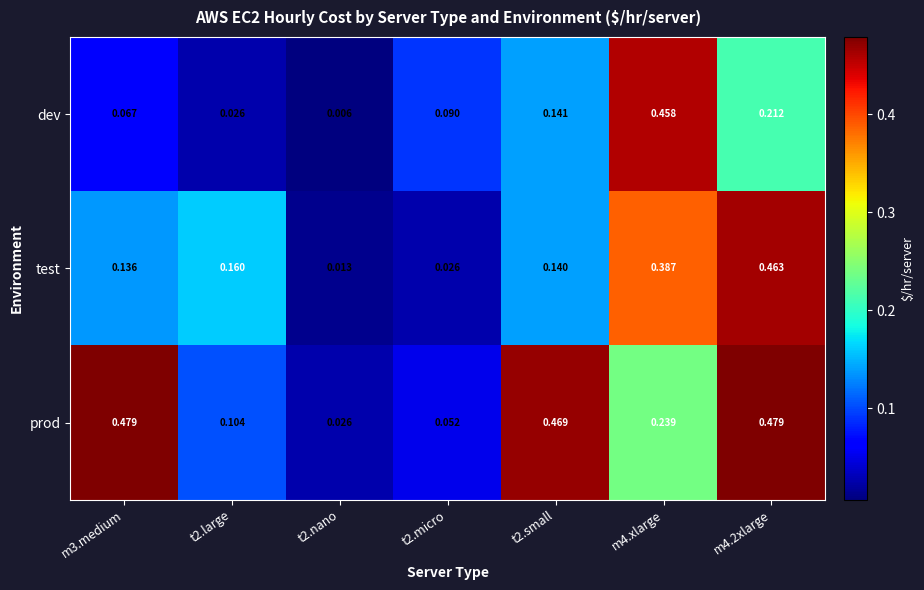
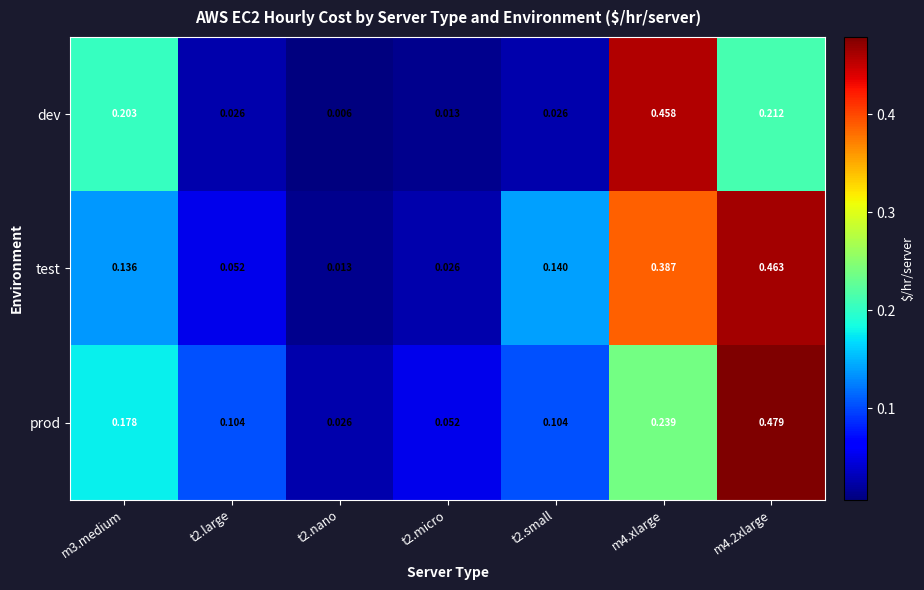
  {
    "dev": {
-     "m3.medium": 0.067,
+     "m3.medium": 0.203,
      "t2.large": 0.026,
      "t2.nano": 0.006,
-     "t2.micro": 0.090,
-     "t2.small": 0.141,
+     "t2.micro": 0.013,
+     "t2.small": 0.026,
      "m4.xlarge": 0.458,
      "m4.2xlarge": 0.212
    },
    "test": {
      "m3.medium": 0.136,
-     "t2.large": 0.160,
+     "t2.large": 0.052,
      "t2.nano": 0.013,
      "t2.micro": 0.026,
      "t2.small": 0.140,
      "m4.xlarge": 0.387,
      "m4.2xlarge": 0.463
    },
    "prod": {
-     "m3.medium": 0.479,
+     "m3.medium": 0.178,
      "t2.large": 0.104,
      "t2.nano": 0.026,
      "t2.micro": 0.052,
-     "t2.small": 0.469,
+     "t2.small": 0.104,
      "m4.xlarge": 0.239,
      "m4.2xlarge": 0.479
    }
  }
